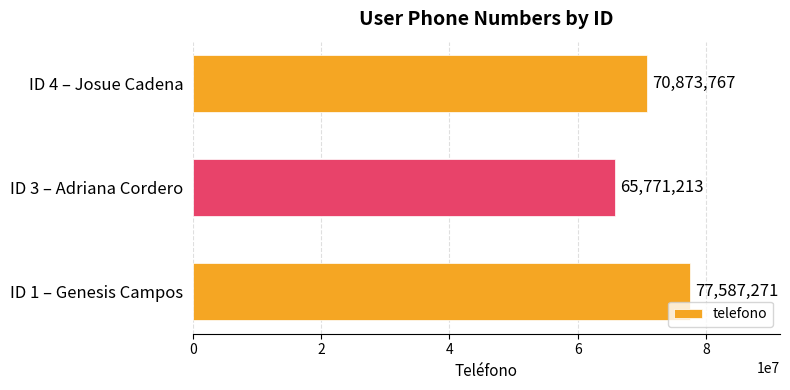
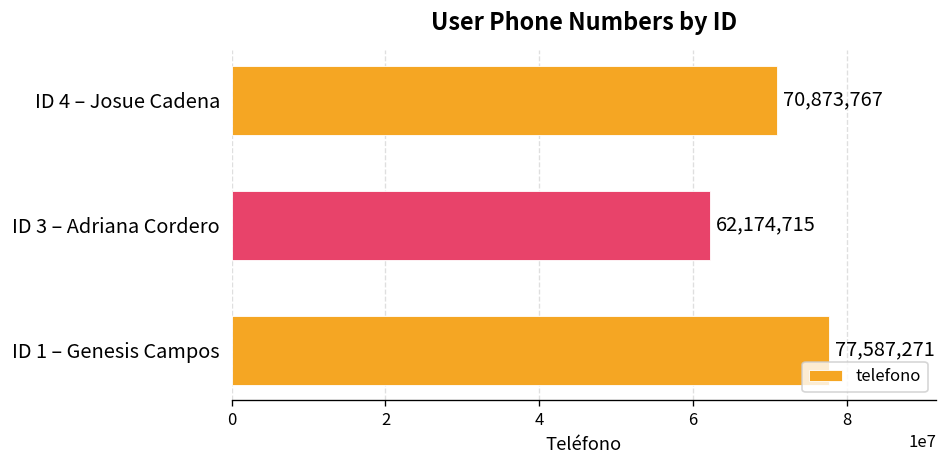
  {
    "ID 4 – Josue Cadena": "70,873,767",
-   "ID 3 – Adriana Cordero": "65,771,213",
+   "ID 3 – Adriana Cordero": "62,174,715",
    "ID 1 – Genesis Campos": "77,587,271"
  }
